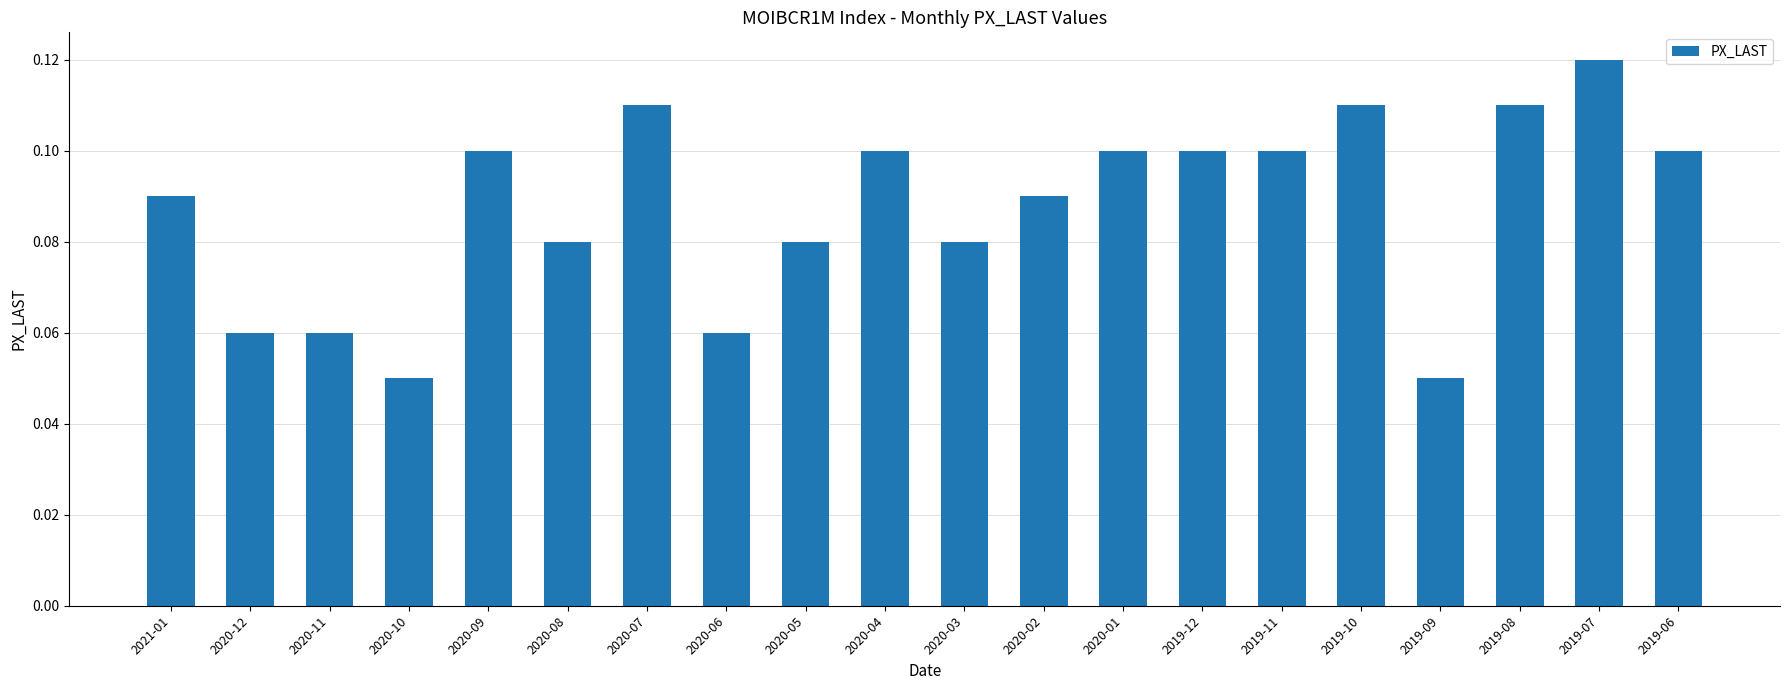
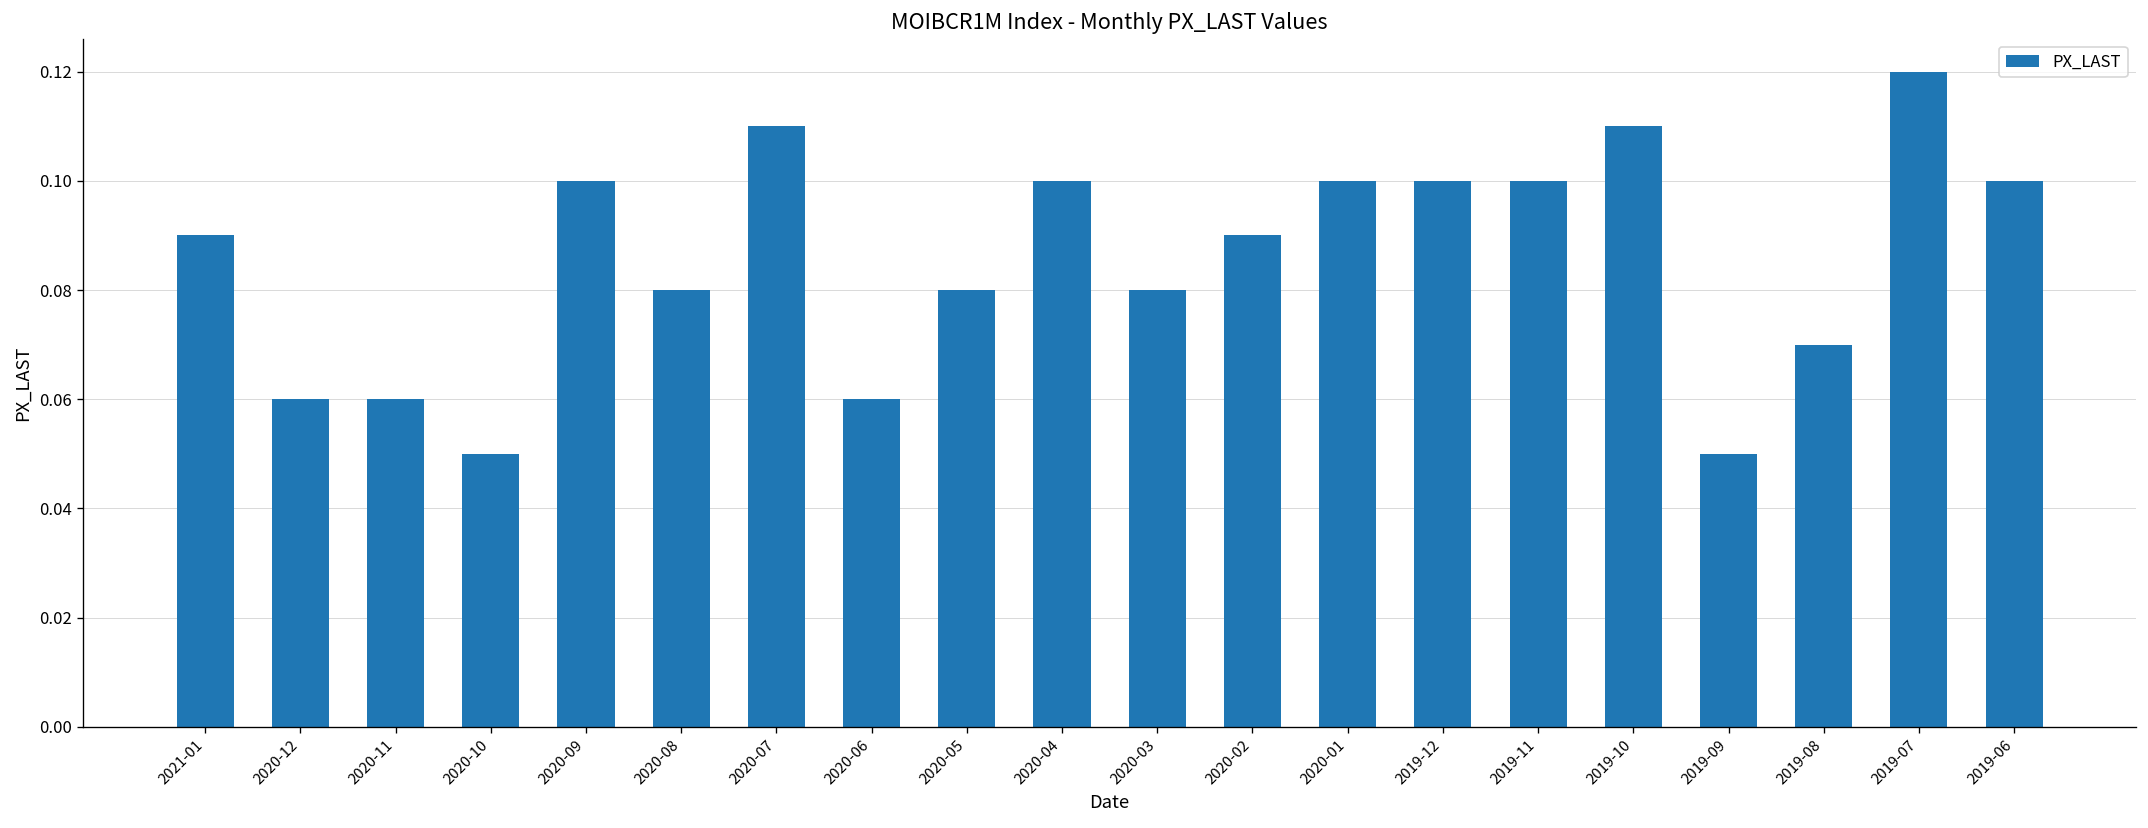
  {
    "2021-01": 0.09,
    "2020-12": 0.06,
    "2020-11": 0.06,
    "2020-10": 0.05,
    "2020-09": 0.10,
    "2020-08": 0.08,
    "2020-07": 0.11,
    "2020-06": 0.06,
    "2020-05": 0.08,
    "2020-04": 0.10,
    "2020-03": 0.08,
    "2020-02": 0.09,
    "2020-01": 0.10,
    "2019-12": 0.10,
    "2019-11": 0.10,
    "2019-10": 0.11,
    "2019-09": 0.05,
-   "2019-08": 0.11,
+   "2019-08": 0.07,
    "2019-07": 0.12,
    "2019-06": 0.10
  }
